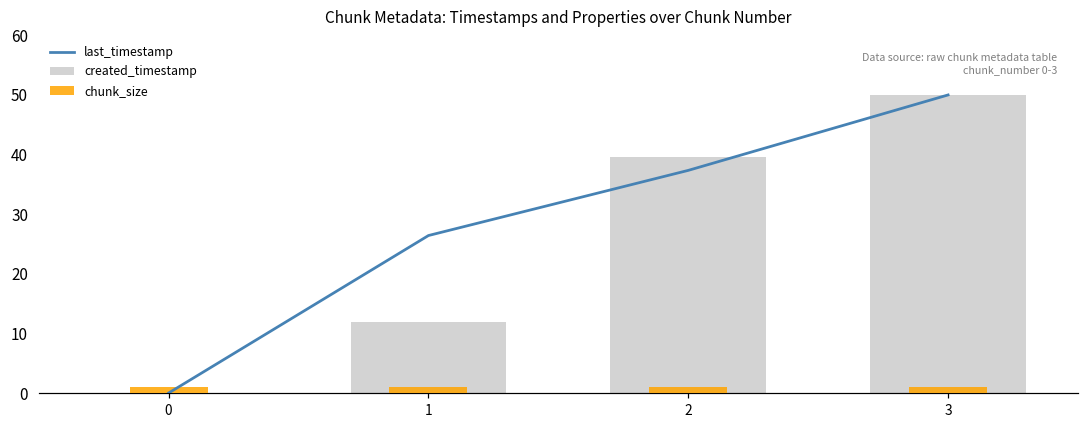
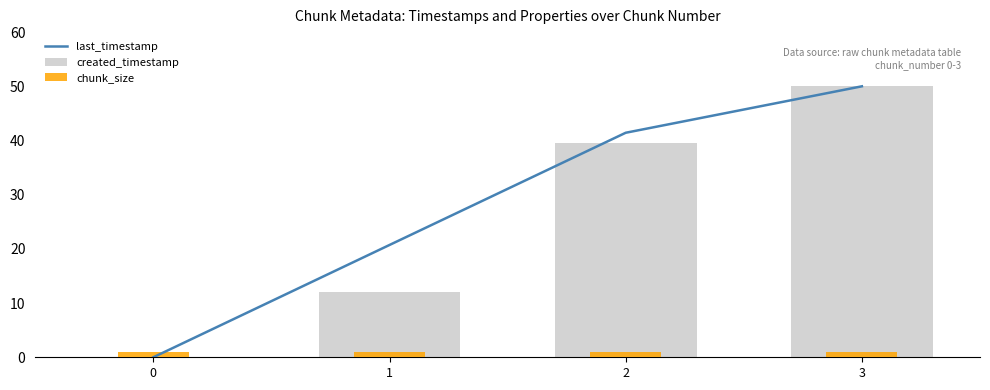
  {
    "last_timestamp": {
      "0": 0,
-     "1": 26,
-     "2": 37
+     "1": 21,
+     "2": 41
    },
    "created_timestamp": {
      "0": 0,
      "1": 12,
      "2": 40
    },
    "chunk_size": {
      "0": 1
    }
  }
